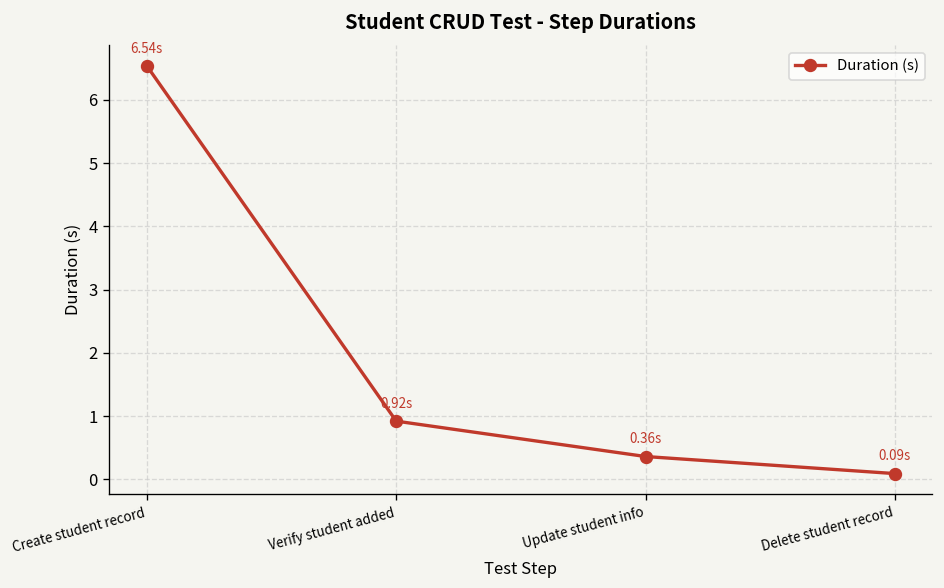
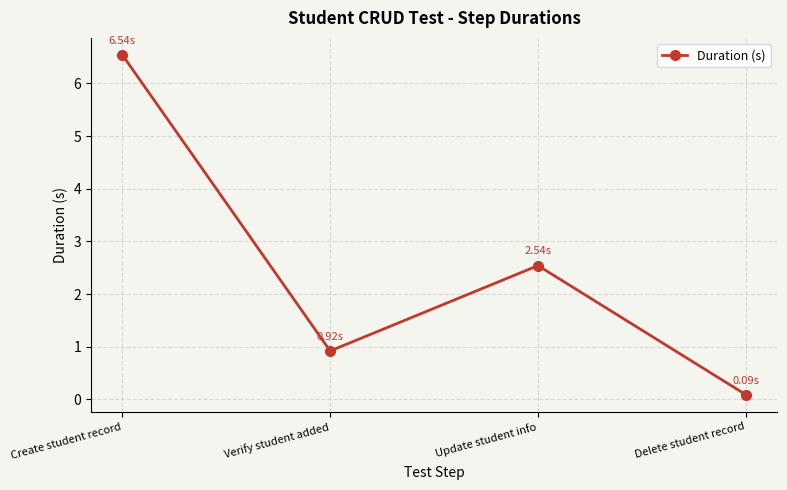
  {
    "Create student record": "6.54s",
    "Verify student added": "0.92s",
-   "Update student info": "0.36s",
+   "Update student info": "2.54s",
    "Delete student record": "0.09s"
  }
